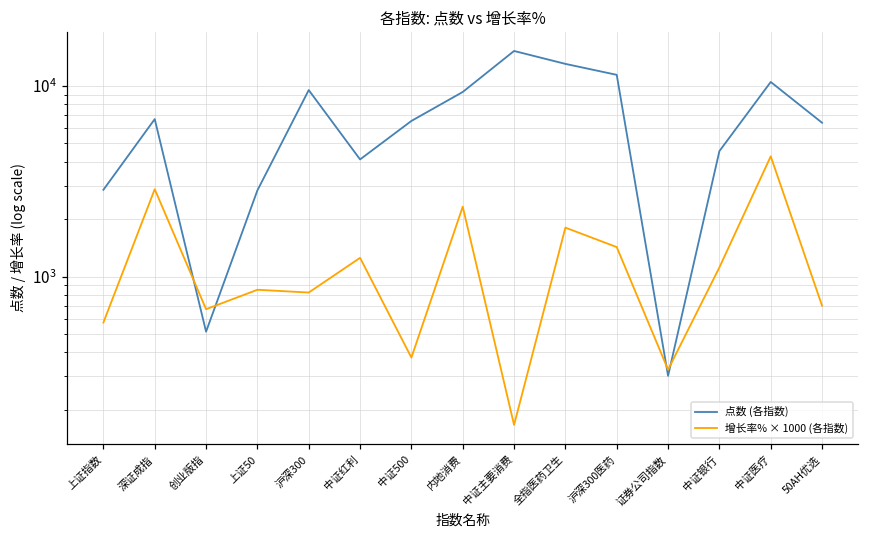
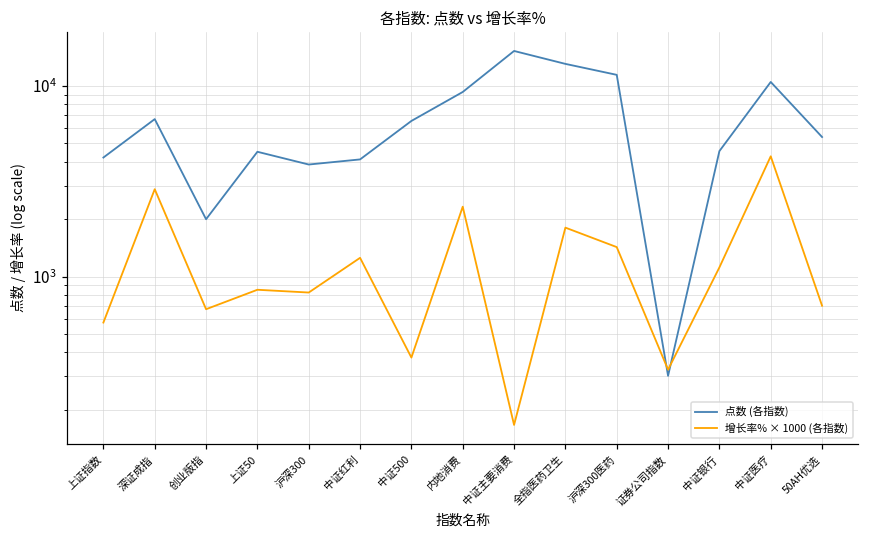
  {
    "点数 (各指数)": {
-     "上证指数": 2900,
+     "上证指数": 4200,
      "深证成指": 6700,
-     "创业版指": 510,
-     "上证50": 2800,
-     "沪深300": 9000,
+     "创业版指": 2000,
+     "上证50": 4500,
+     "沪深300": 3900,
      "中证红利": 4100,
      "中证500": 6500,
      "内地消费": 9000,
      "中证主要消费": 15000,
      "全指医药卫生": 13000,
      "沪深300医药": 11000,
      "证券公司指数": 300,
      "中证银行": 4500,
      "中证医疗": 10000,
-     "50AH优选": 6400
+     "50AH优选": 5400
    },
    "增长率% × 1000 (各指数)": {
      "上证指数": 570,
      "深证成指": 2900,
      "创业版指": 670,
      "上证50": 900,
      "沪深300": 800,
      "中证红利": 1300,
      "中证500": 380,
      "内地消费": 2300,
      "中证主要消费": 170,
      "全指医药卫生": 1800,
      "沪深300医药": 1400,
      "证券公司指数": 330,
      "中证银行": 1100,
      "中证医疗": 4300,
      "50AH优选": 700
    }
  }
